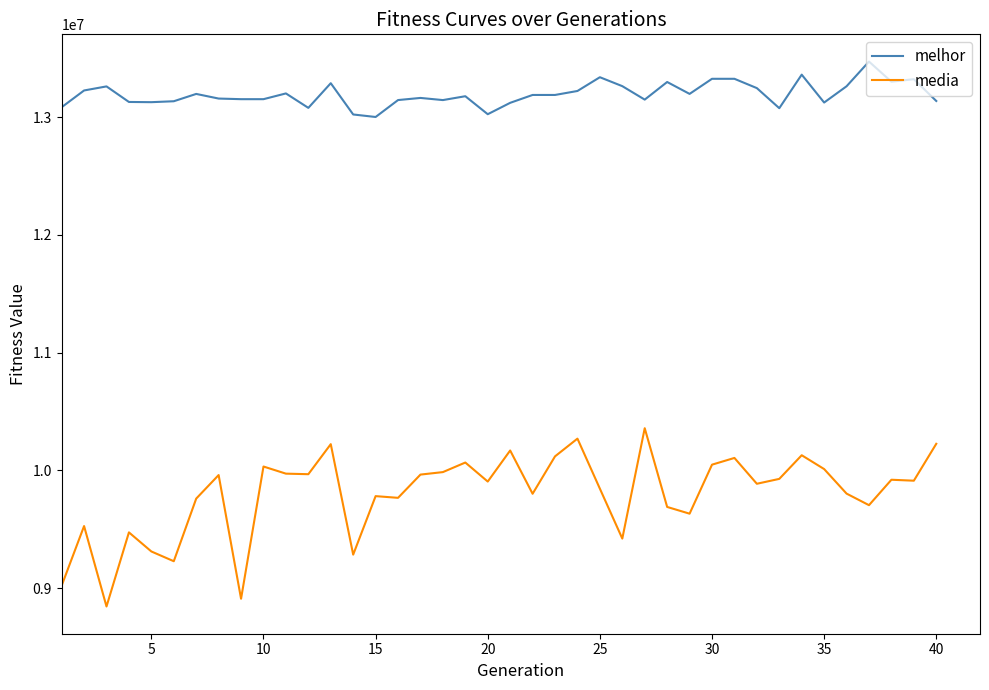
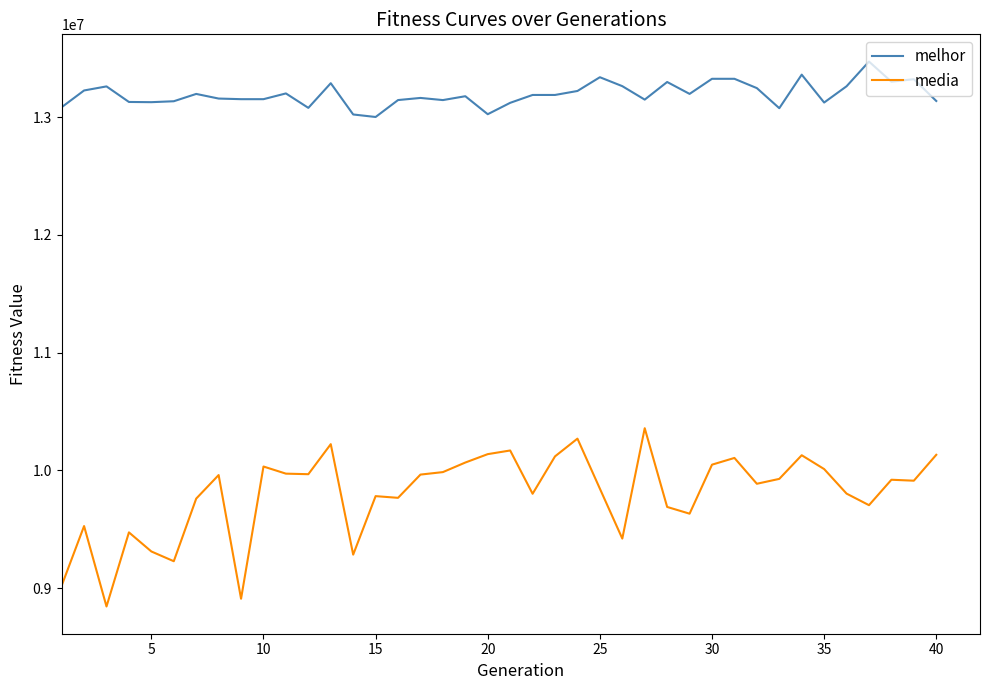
  {
    "melhor": {
      "5": 13130000,
      "10": 13150000,
      "15": 13000000,
      "20": 13020000,
      "25": 13340000,
      "30": 13330000,
      "35": 13120000,
      "40": 13140000
    },
    "media": {
      "5": 9310000,
      "10": 10030000,
      "15": 9780000,
-     "20": 9900000,
+     "20": 10140000,
      "25": 9840000,
      "30": 10050000,
      "35": 10010000,
-     "40": 10230000
+     "40": 10130000
    }
  }
